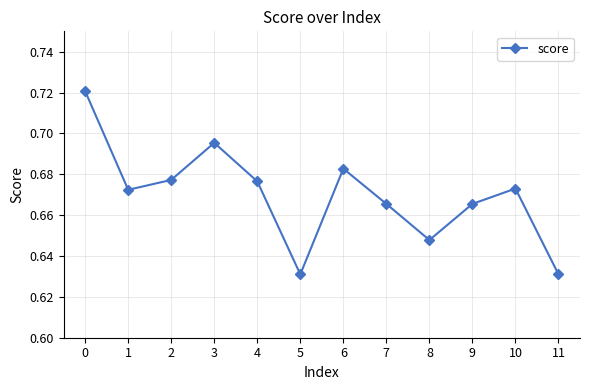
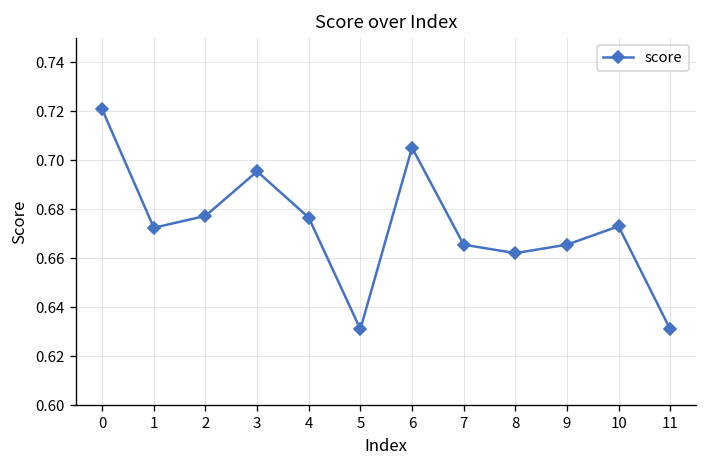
  {
    "0": 0.721,
    "1": 0.672,
    "2": 0.677,
    "3": 0.695,
    "4": 0.677,
    "5": 0.631,
-   "6": 0.683,
+   "6": 0.705,
    "7": 0.666,
-   "8": 0.648,
+   "8": 0.662,
    "9": 0.666,
    "10": 0.673,
    "11": 0.631
  }
